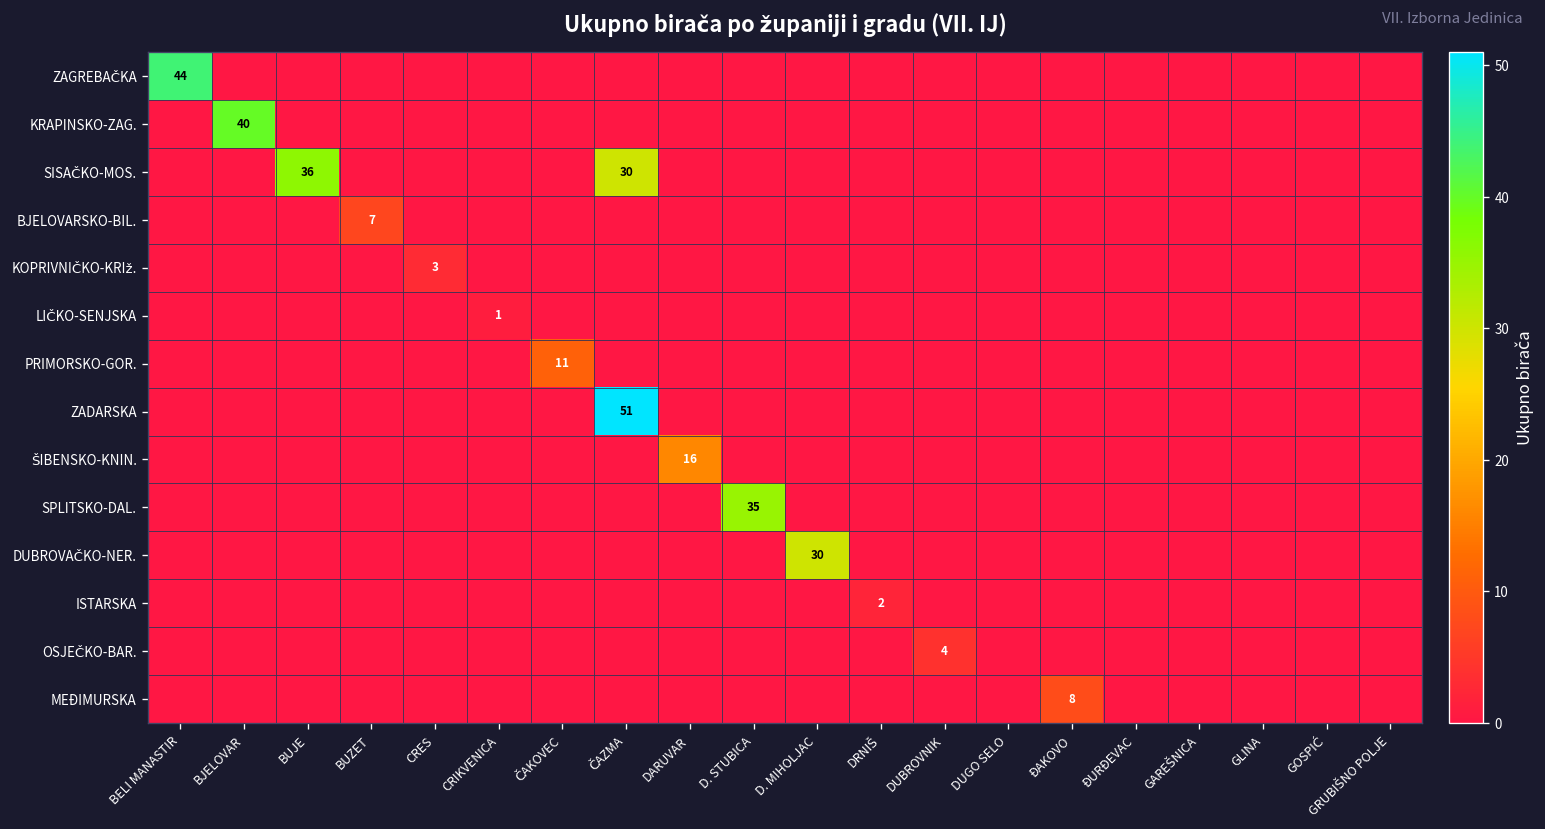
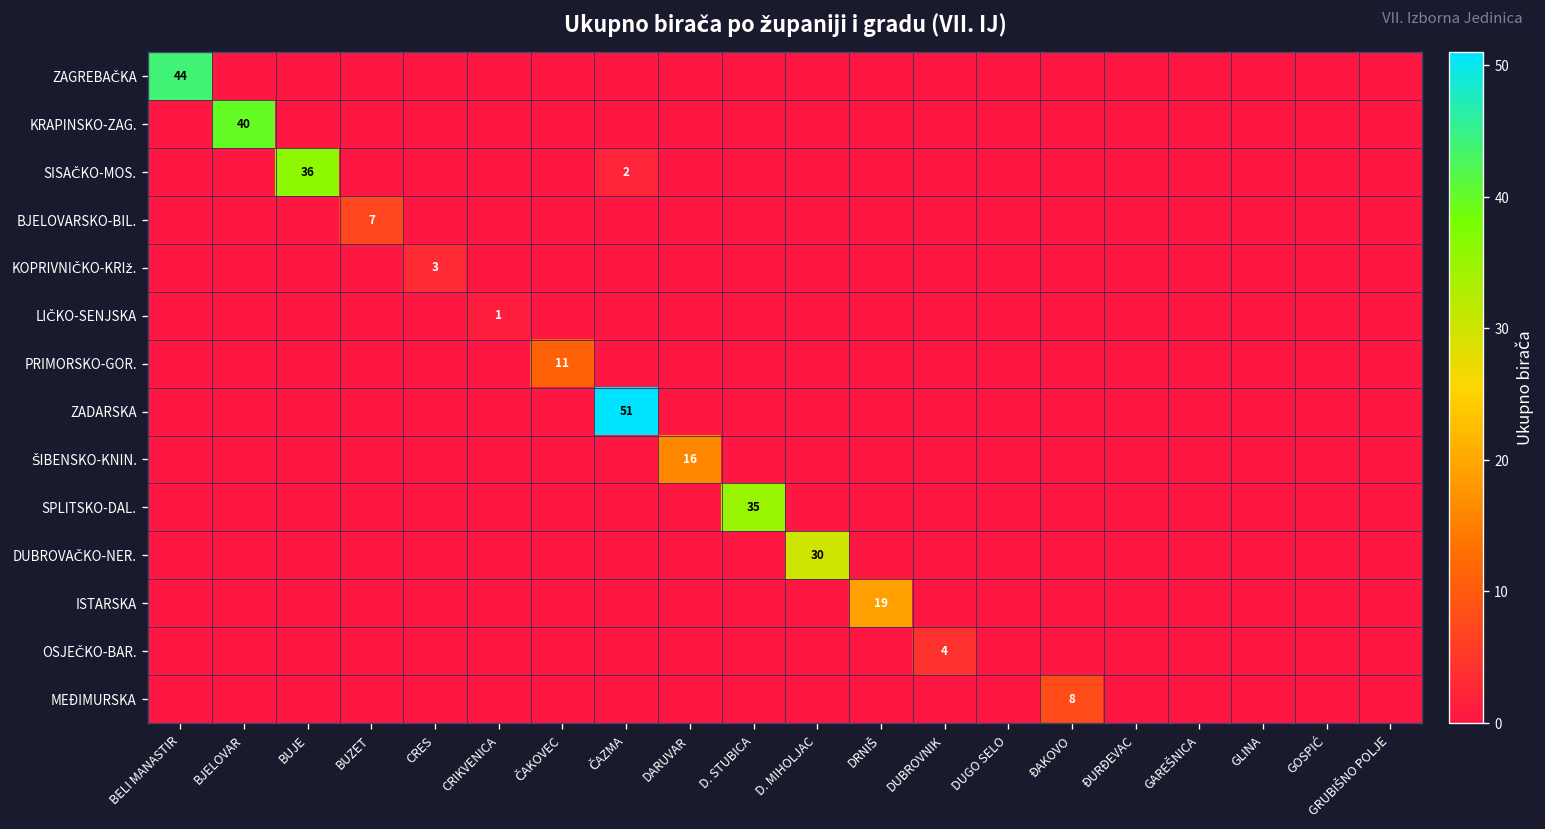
  {
    "ZAGREBAČKA": {
      "BELI MANASTIR": 44
    },
    "KRAPINSKO-ZAG.": {
      "BJELOVAR": 40
    },
    "SISAČKO-MOS.": {
      "BUJE": 36,
-     "ČAZMA": 30
+     "ČAZMA": 2
    },
    "BJELOVARSKO-BIL.": {
      "BUZET": 7
    },
    "KOPRIVNIČKO-KRIž.": {
      "CRES": 3
    },
    "LIČKO-SENJSKA": {
      "CRIKVENICA": 1
    },
    "PRIMORSKO-GOR.": {
      "ČAKOVEC": 11
    },
    "ZADARSKA": {
      "ČAZMA": 51
    },
    "ŠIBENSKO-KNIN.": {
      "DARUVAR": 16
    },
    "SPLITSKO-DAL.": {
      "D. STUBICA": 35
    },
    "DUBROVAČKO-NER.": {
      "D. MIHOLJAC": 30
    },
    "ISTARSKA": {
-     "DRNIŠ": 2
+     "DRNIŠ": 19
    },
    "OSJEČKO-BAR.": {
      "DUBROVNIK": 4
    },
    "MEĐIMURSKA": {
      "ĐAKOVO": 8
    }
  }
